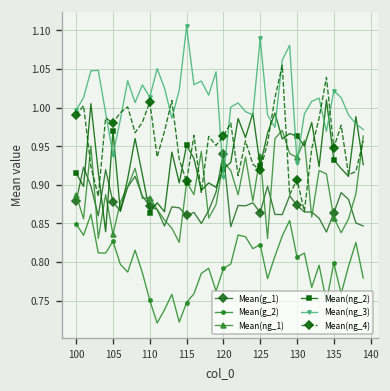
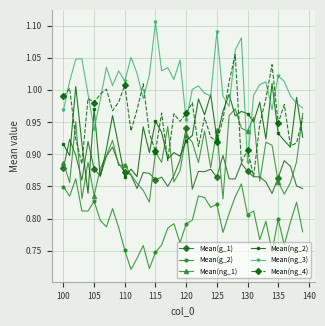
  {
    "Mean(ng_3)": {
-     "100": 1.00,
+     "100": 0.97,
      "105": 0.94,
      "110": 1.01,
      "115": 1.11,
-     "120": 0.91,
+     "120": 0.95,
      "125": 1.09,
-     "130": 0.93,
+     "130": 0.89,
      "135": 1.02
    }
  }
